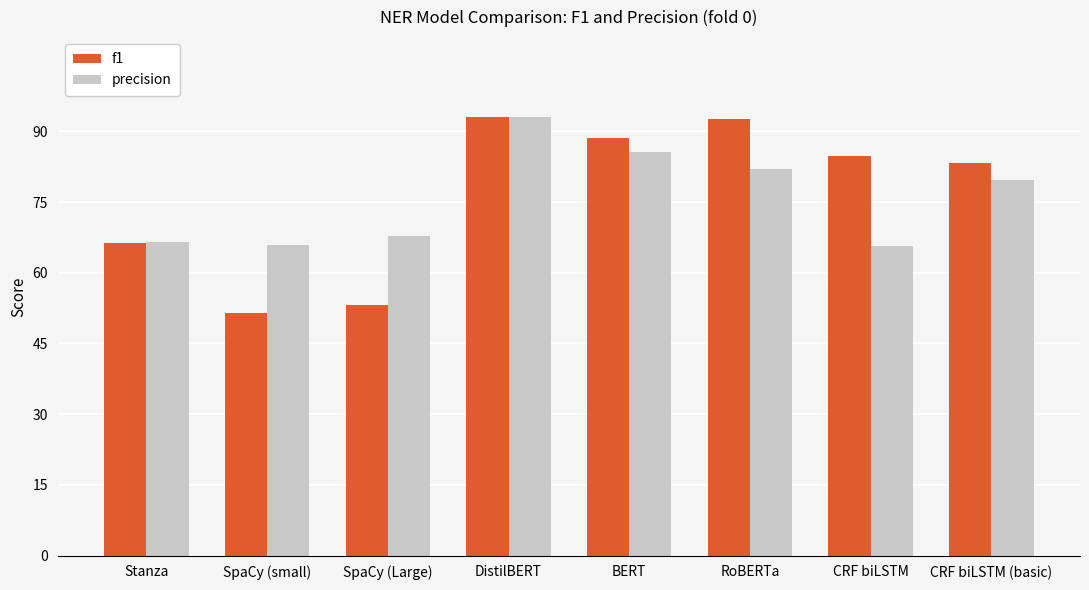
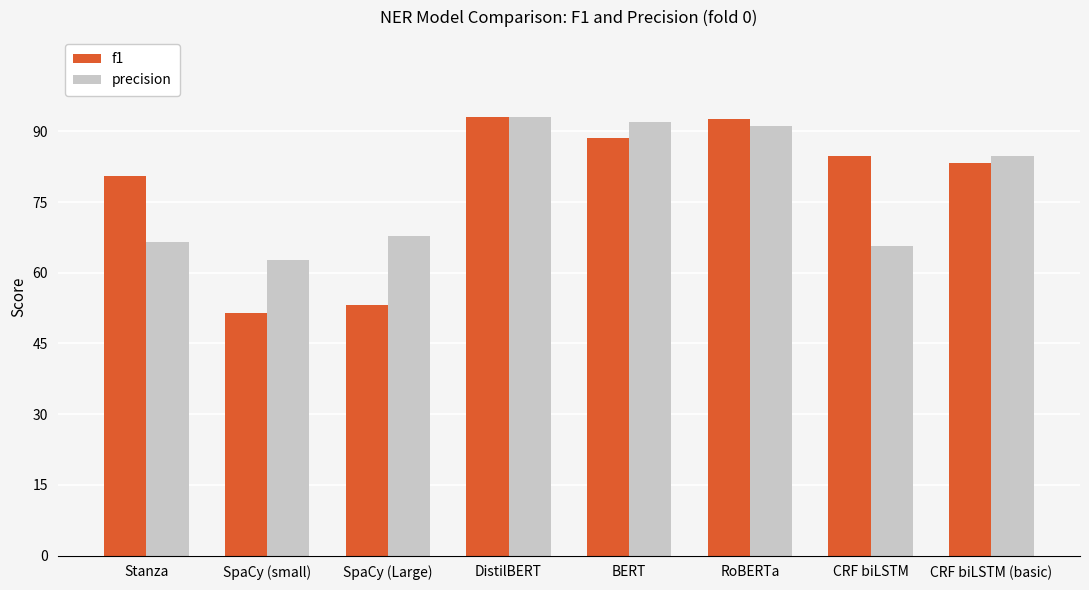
  {
    "f1": {
-     "Stanza": 66,
+     "Stanza": 80,
      "SpaCy (small)": 52,
      "SpaCy (Large)": 53,
      "DistilBERT": 93,
      "BERT": 89,
      "RoBERTa": 93,
      "CRF biLSTM": 85,
      "CRF biLSTM (basic)": 83
    },
    "precision": {
      "Stanza": 67,
-     "SpaCy (small)": 66,
+     "SpaCy (small)": 63,
      "SpaCy (Large)": 68,
      "DistilBERT": 93,
-     "BERT": 86,
-     "RoBERTa": 82,
+     "BERT": 92,
+     "RoBERTa": 91,
      "CRF biLSTM": 66,
-     "CRF biLSTM (basic)": 80
+     "CRF biLSTM (basic)": 85
    }
  }
